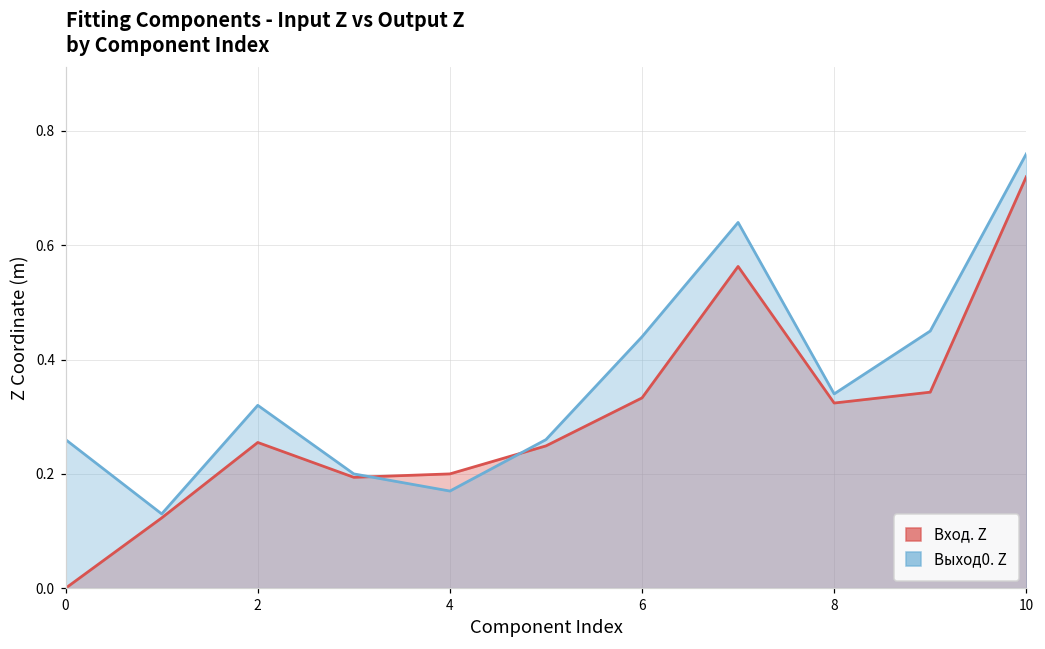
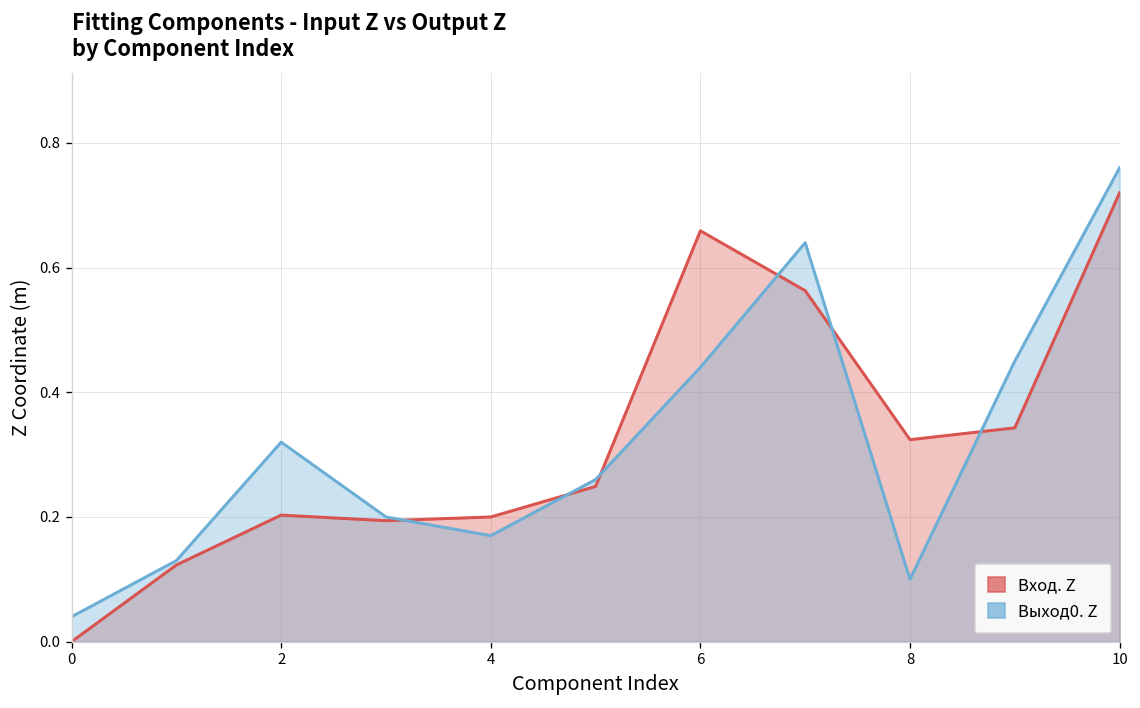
  {
    "Вход. Z": {
      "0": 0.00,
-     "2": 0.26,
+     "2": 0.20,
      "4": 0.20,
-     "6": 0.33,
+     "6": 0.66,
      "8": 0.32,
      "10": 0.72
    },
    "Выход0. Z": {
-     "0": 0.26,
+     "0": 0.04,
      "2": 0.32,
      "4": 0.17,
      "6": 0.44,
-     "8": 0.34,
+     "8": 0.10,
      "10": 0.76
    }
  }
